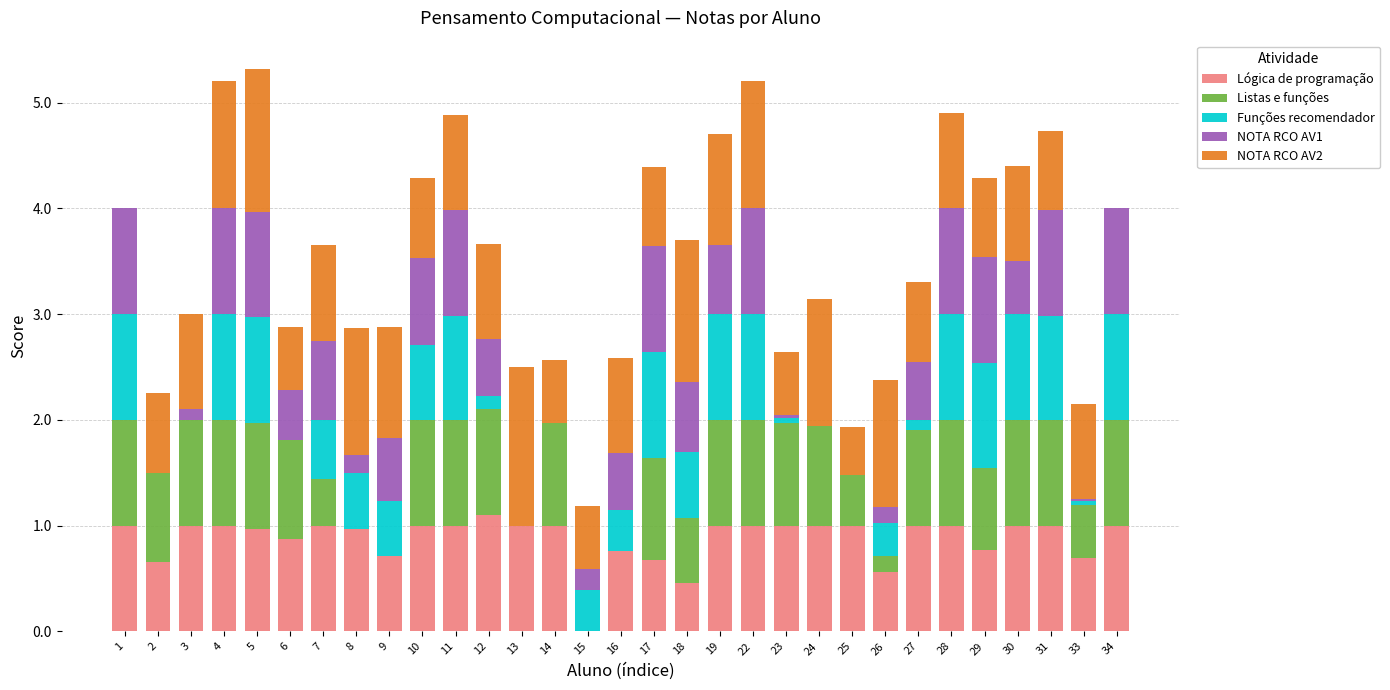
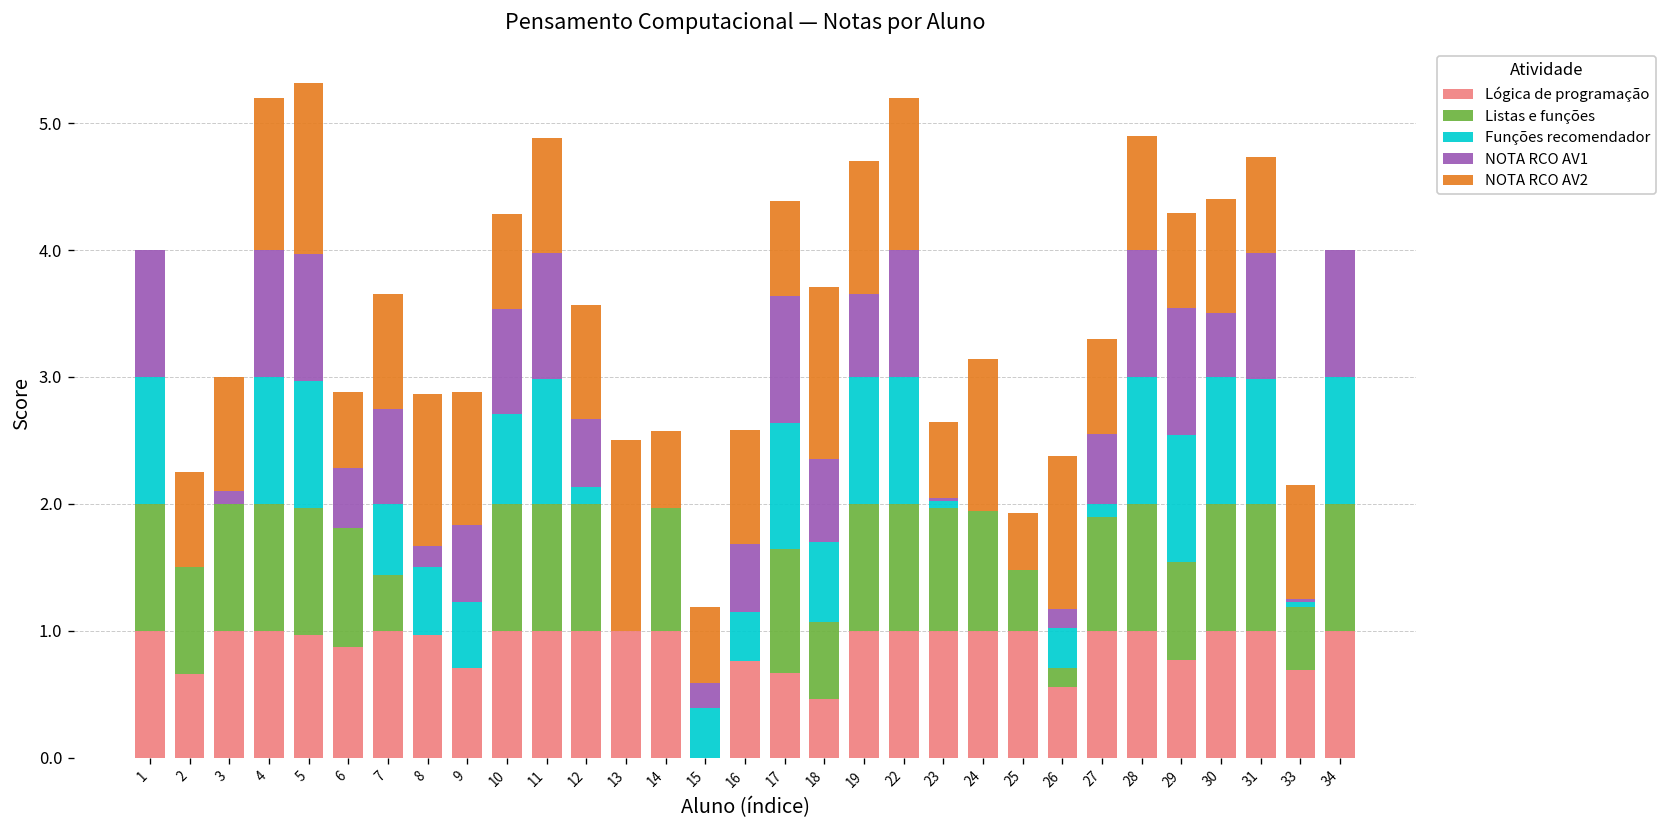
  {
    "Lógica de programação": {
      "1": 1.0,
      "2": 0.66,
      "3": 1.0,
      "4": 1.0,
      "5": 0.97,
      "6": 0.87,
      "7": 1.0,
      "8": 0.97,
      "9": 0.7,
      "10": 1.0,
      "11": 1.0,
-     "12": 1.1,
+     "12": 1.0,
      "13": 1.0,
      "14": 1.0,
      "15": 0.0,
      "16": 0.76,
      "17": 0.67,
      "18": 0.46,
      "19": 1.0,
      "22": 1.0,
      "23": 1.0,
      "24": 1.0,
      "25": 1.0,
      "26": 0.56,
      "27": 1.0,
      "28": 1.0,
      "29": 0.77,
      "30": 1.0,
      "31": 1.0,
      "33": 0.7,
      "34": 1.0
    },
    "Listas e funções": {
      "1": 1.0,
      "2": 0.84,
      "3": 1.0,
      "4": 1.0,
      "5": 1.0,
      "6": 0.94,
      "7": 0.44,
      "8": 0.0,
      "9": 0.0,
      "10": 1.0,
      "11": 1.0,
      "12": 1.0,
      "13": 0.0,
      "14": 0.97,
      "15": 0.0,
      "16": 0.0,
      "17": 0.97,
      "18": 0.6,
      "19": 1.0,
      "22": 1.0,
      "23": 0.97,
      "24": 0.94,
      "25": 0.5,
      "26": 0.15,
      "27": 0.9,
      "28": 1.0,
      "29": 0.77,
      "30": 1.0,
      "31": 1.0,
      "33": 0.5,
      "34": 1.0
    },
    "Funções recomendador": {
      "1": 1.0,
      "2": 0.0,
      "3": 0.0,
      "4": 1.0,
      "5": 1.0,
      "6": 0.0,
      "7": 0.56,
      "8": 0.53,
      "9": 0.5,
      "10": 0.7,
      "11": 1.0,
      "12": 0.13,
      "13": 0.0,
      "14": 0.0,
      "15": 0.4,
      "16": 0.4,
      "17": 1.0,
      "18": 0.63,
      "19": 1.0,
      "22": 1.0,
      "23": 0.05,
      "24": 0.0,
      "25": 0.0,
      "26": 0.3,
      "27": 0.1,
      "28": 1.0,
      "29": 1.0,
      "30": 1.0,
      "31": 1.0,
      "33": 0.04,
      "34": 1.0
    },
    "NOTA RCO AV1": {
      "1": 1.0,
      "2": 0.0,
      "3": 0.1,
      "4": 1.0,
      "5": 1.0,
      "6": 0.47,
      "7": 0.75,
      "8": 0.17,
      "9": 0.6,
      "10": 0.83,
      "11": 1.0,
      "12": 0.54,
      "13": 0.0,
      "14": 0.0,
      "15": 0.2,
      "16": 0.54,
      "17": 1.0,
      "18": 0.66,
      "19": 0.66,
      "22": 1.0,
      "23": 0.02,
      "24": 0.0,
      "25": 0.0,
      "26": 0.15,
      "27": 0.55,
      "28": 1.0,
      "29": 1.0,
      "30": 0.5,
      "31": 1.0,
      "34": 1.0
    },
    "NOTA RCO AV2": {
      "1": 0.0,
      "2": 0.75,
      "3": 0.9,
      "4": 1.2,
      "5": 1.35,
      "6": 0.6,
      "7": 0.9,
      "8": 1.2,
      "9": 1.05,
      "10": 0.75,
      "11": 0.9,
      "12": 0.9,
      "13": 1.5,
      "14": 0.6,
      "15": 0.6,
      "16": 0.9,
      "17": 0.75,
      "18": 1.35,
      "19": 1.05,
      "22": 1.2,
      "23": 0.6,
      "24": 1.2,
      "25": 0.45,
      "26": 1.2,
      "27": 0.75,
      "28": 0.9,
      "29": 0.75,
      "30": 0.9,
      "31": 0.75,
      "33": 0.9,
      "34": 0.0
    }
  }
